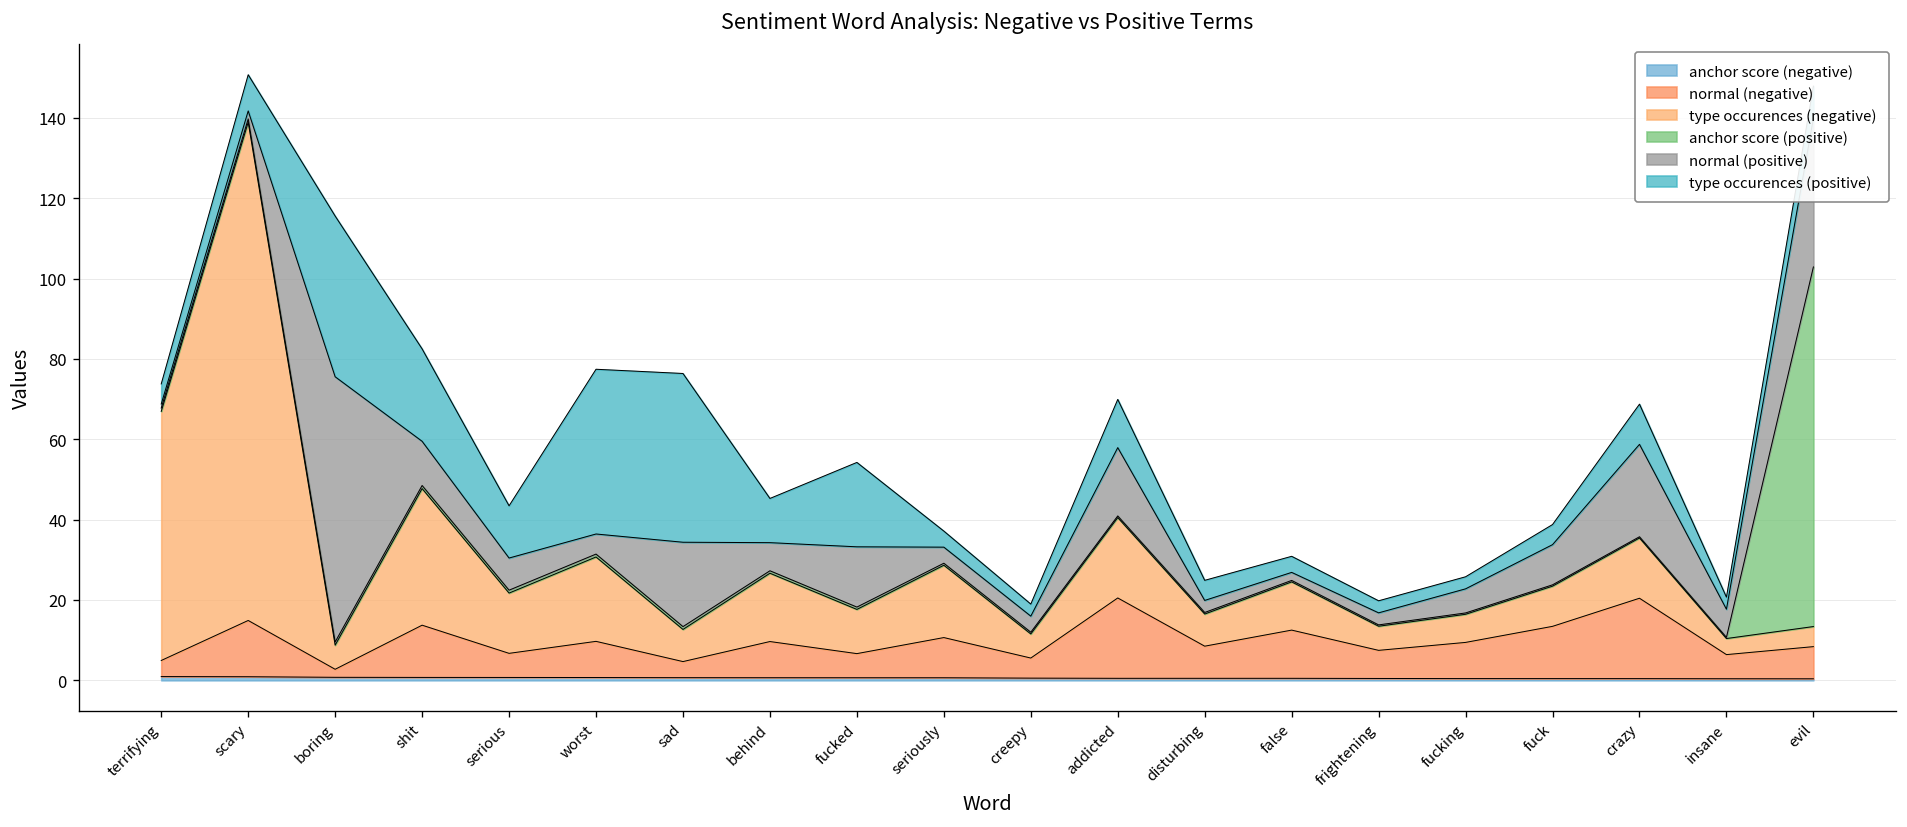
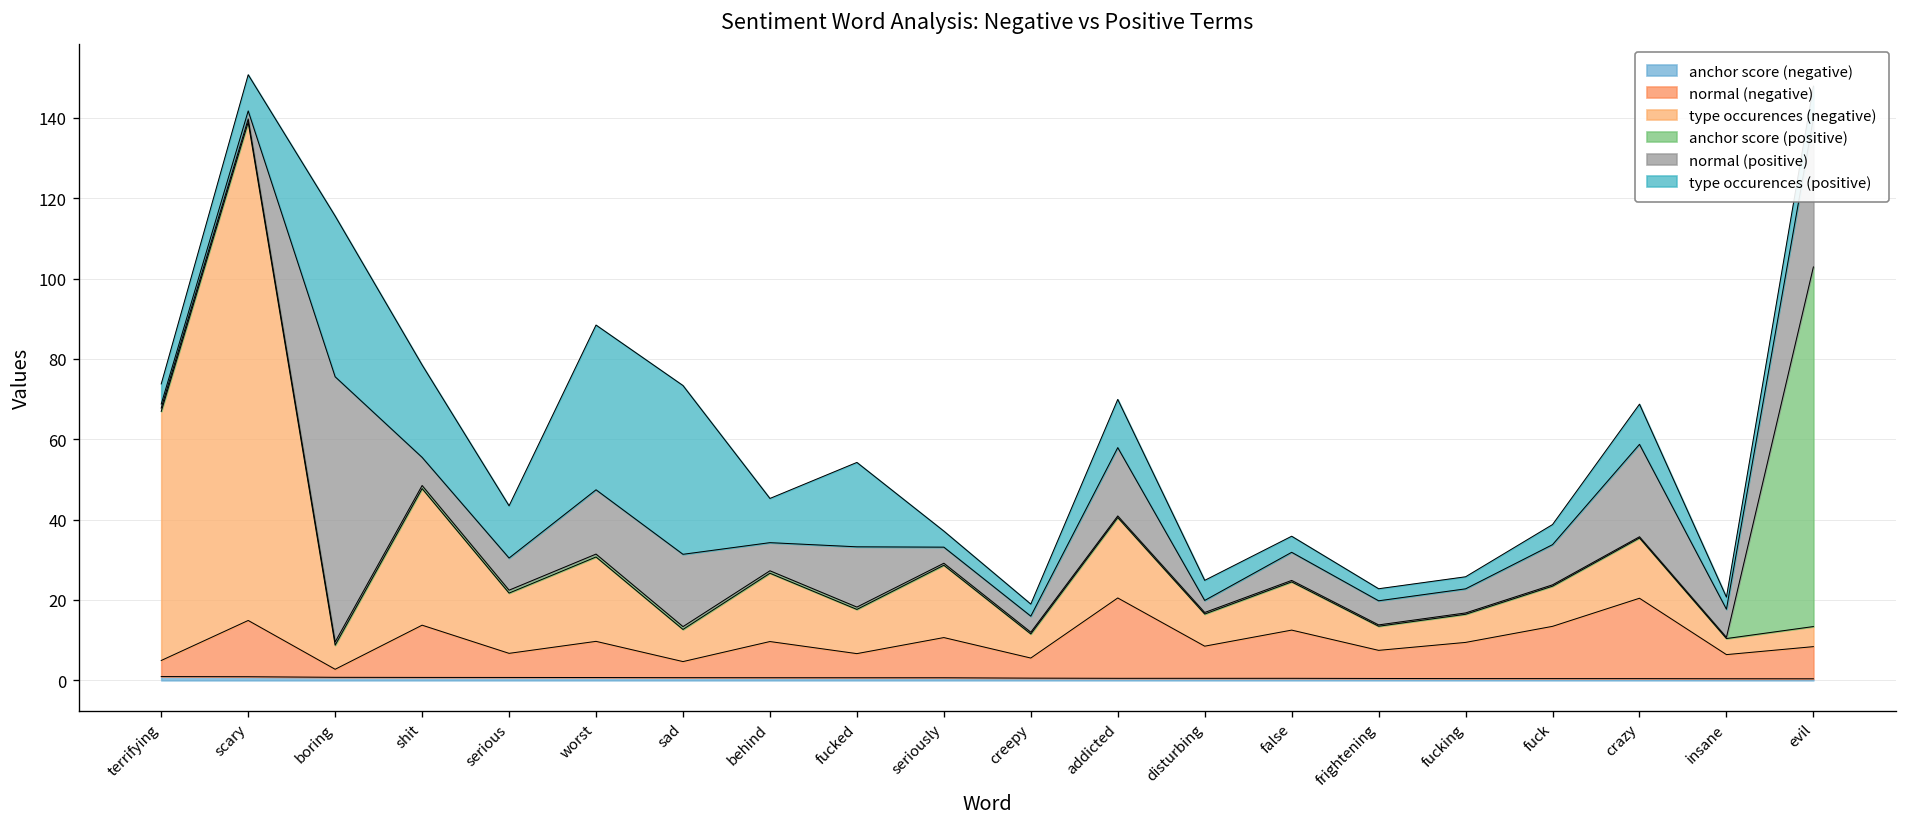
  {
    "anchor score (positive)": {
      "terrifying": 1,
      "scary": 1,
      "boring": 1,
      "shit": 1,
      "evil": 89
    },
    "normal (positive)": {
      "terrifying": 1,
      "scary": 2,
      "boring": 66,
-     "shit": 11,
+     "shit": 7,
      "serious": 8,
-     "worst": 5,
-     "sad": 21,
+     "worst": 16,
+     "sad": 18,
      "behind": 7,
      "fucked": 15,
      "seriously": 4,
      "creepy": 4,
      "addicted": 17,
      "disturbing": 3,
-     "false": 2,
-     "frightening": 3,
+     "false": 7,
+     "frightening": 6,
      "fucking": 6,
      "fuck": 10,
      "crazy": 23,
      "insane": 7
    }
  }
